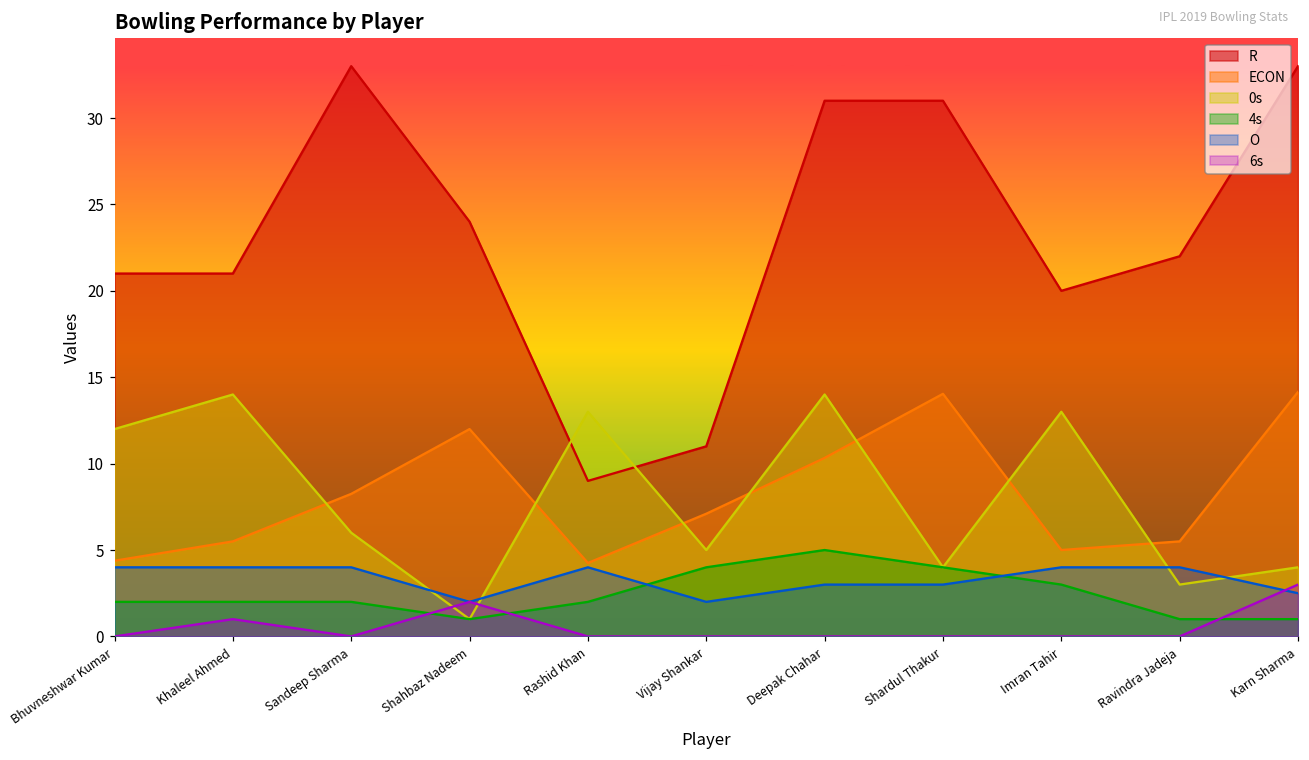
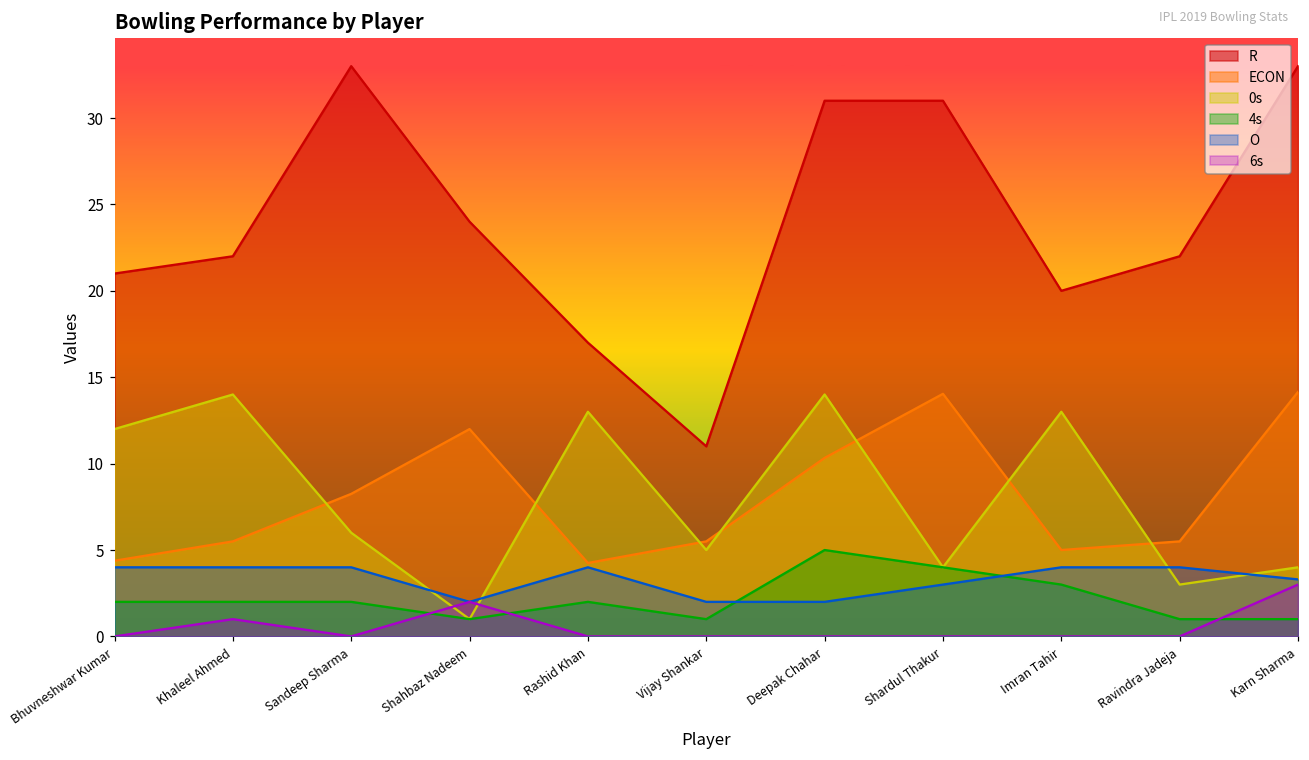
  {
    "R": {
      "Bhuvneshwar Kumar": 21,
-     "Khaleel Ahmed": 21,
+     "Khaleel Ahmed": 22,
      "Sandeep Sharma": 33,
      "Shahbaz Nadeem": 24,
-     "Rashid Khan": 9,
+     "Rashid Khan": 17,
      "Vijay Shankar": 11,
      "Deepak Chahar": 31,
      "Shardul Thakur": 31,
      "Imran Tahir": 20,
      "Ravindra Jadeja": 22,
      "Karn Sharma": 33
    },
    "ECON": {
      "Bhuvneshwar Kumar": 4.4,
      "Khaleel Ahmed": 5.5,
      "Sandeep Sharma": 8.3,
      "Shahbaz Nadeem": 12.0,
      "Rashid Khan": 4.3,
-     "Vijay Shankar": 7.1,
+     "Vijay Shankar": 5.5,
      "Deepak Chahar": 10.3,
      "Shardul Thakur": 14.0,
      "Imran Tahir": 5.0,
      "Ravindra Jadeja": 5.5,
      "Karn Sharma": 14.2
    },
    "0s": {
      "Bhuvneshwar Kumar": 12.0,
      "Khaleel Ahmed": 14.0,
      "Sandeep Sharma": 6.0,
      "Rashid Khan": 13.0,
      "Vijay Shankar": 5.0,
      "Deepak Chahar": 14.0,
      "Imran Tahir": 13.0,
      "Ravindra Jadeja": 3.0,
      "Karn Sharma": 4.0
    },
    "4s": {
      "Bhuvneshwar Kumar": 2,
      "Khaleel Ahmed": 2,
      "Sandeep Sharma": 2,
      "Rashid Khan": 2,
-     "Vijay Shankar": 4,
+     "Vijay Shankar": 1,
      "Deepak Chahar": 5,
      "Imran Tahir": 3,
      "Ravindra Jadeja": 1,
      "Karn Sharma": 1
    },
    "O": {
      "Bhuvneshwar Kumar": 4.0,
      "Khaleel Ahmed": 4.0,
      "Sandeep Sharma": 4.0,
      "Rashid Khan": 4.0,
      "Vijay Shankar": 2.0,
-     "Deepak Chahar": 3,
+     "Deepak Chahar": 2,
      "Shardul Thakur": 3.0,
      "Imran Tahir": 4.0,
      "Ravindra Jadeja": 4.0,
-     "Karn Sharma": 2.5
+     "Karn Sharma": 3.3
    },
    "6s": {
      "Bhuvneshwar Kumar": 0.0,
      "Khaleel Ahmed": 1.0,
      "Sandeep Sharma": 0.0,
      "Rashid Khan": 0.0,
      "Vijay Shankar": 0.0,
      "Deepak Chahar": 0.0,
      "Shardul Thakur": 0.0,
      "Imran Tahir": 0.0,
      "Ravindra Jadeja": 0.0,
      "Karn Sharma": 3.0
    }
  }
